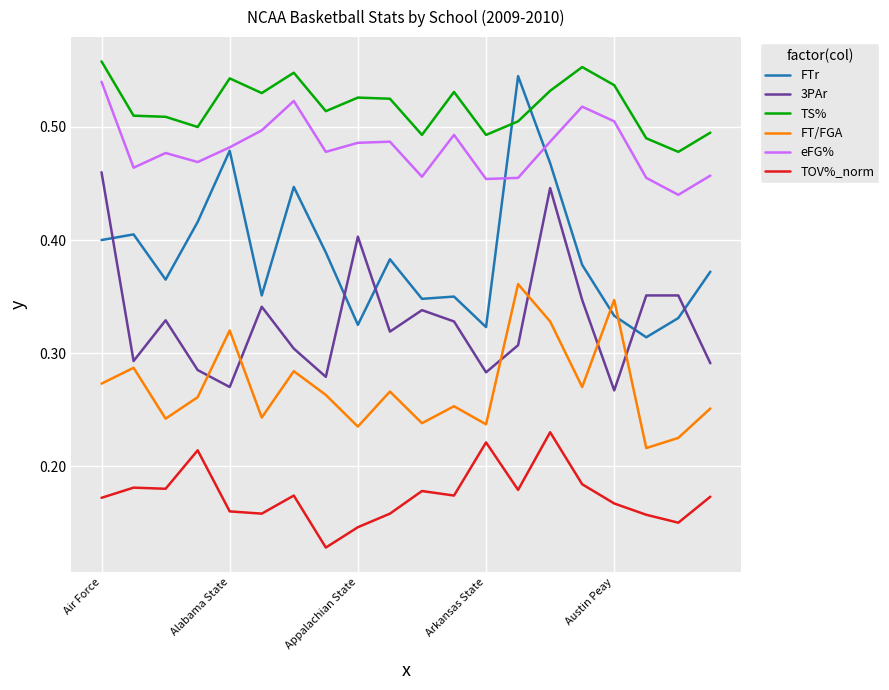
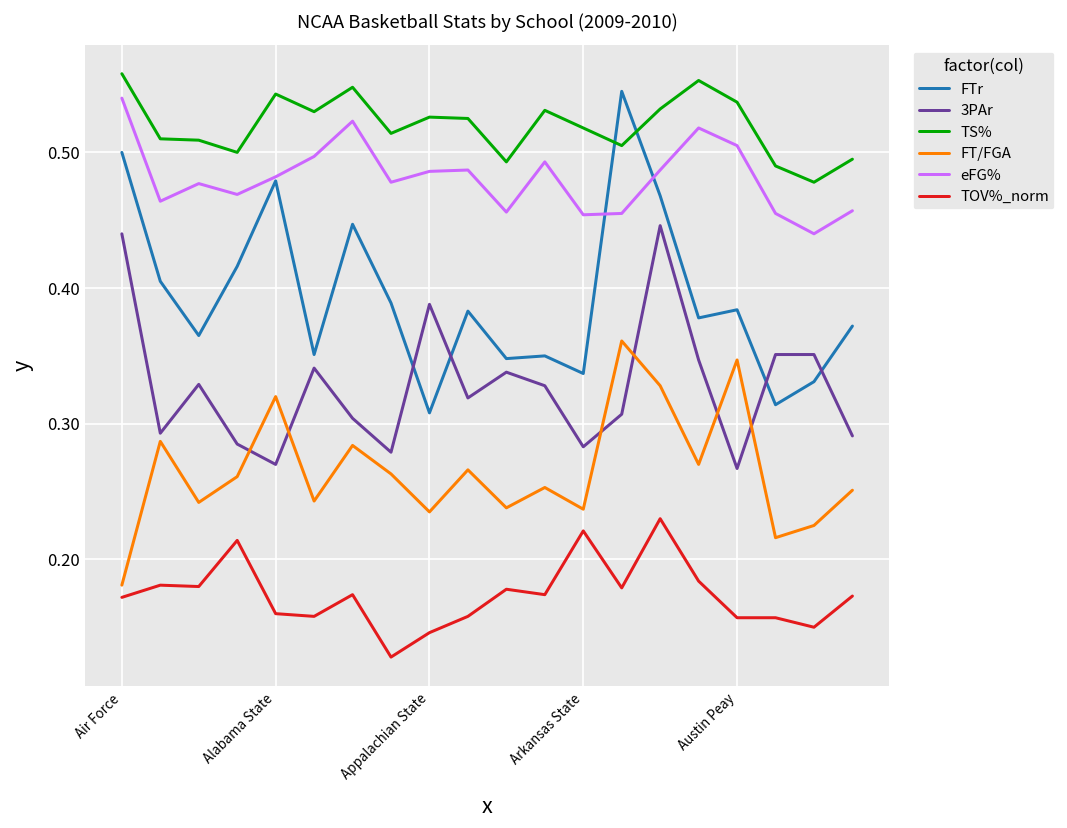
  {
    "FTr": {
-     "Air Force": 0.4,
+     "Air Force": 0.5,
      "Alabama State": 0.479,
-     "Appalachian State": 0.325,
-     "Arkansas State": 0.323,
-     "Austin Peay": 0.333
+     "Appalachian State": 0.308,
+     "Arkansas State": 0.337,
+     "Austin Peay": 0.384
    },
    "3PAr": {
-     "Air Force": 0.46,
+     "Air Force": 0.44,
      "Alabama State": 0.270,
-     "Appalachian State": 0.403,
+     "Appalachian State": 0.388,
      "Arkansas State": 0.283,
      "Austin Peay": 0.267
    },
    "TS%": {
      "Air Force": 0.558,
      "Alabama State": 0.543,
      "Appalachian State": 0.526,
-     "Arkansas State": 0.493,
+     "Arkansas State": 0.518,
      "Austin Peay": 0.537
    },
    "FT/FGA": {
-     "Air Force": 0.273,
+     "Air Force": 0.181,
      "Alabama State": 0.320,
      "Appalachian State": 0.235,
      "Arkansas State": 0.237,
      "Austin Peay": 0.347
    },
    "eFG%": {
      "Air Force": 0.540,
      "Alabama State": 0.482,
      "Appalachian State": 0.486,
      "Arkansas State": 0.454,
      "Austin Peay": 0.505
    },
    "TOV%_norm": {
      "Air Force": 0.172,
      "Alabama State": 0.160,
      "Appalachian State": 0.146,
      "Arkansas State": 0.221,
-     "Austin Peay": 0.167
+     "Austin Peay": 0.157
    }
  }
